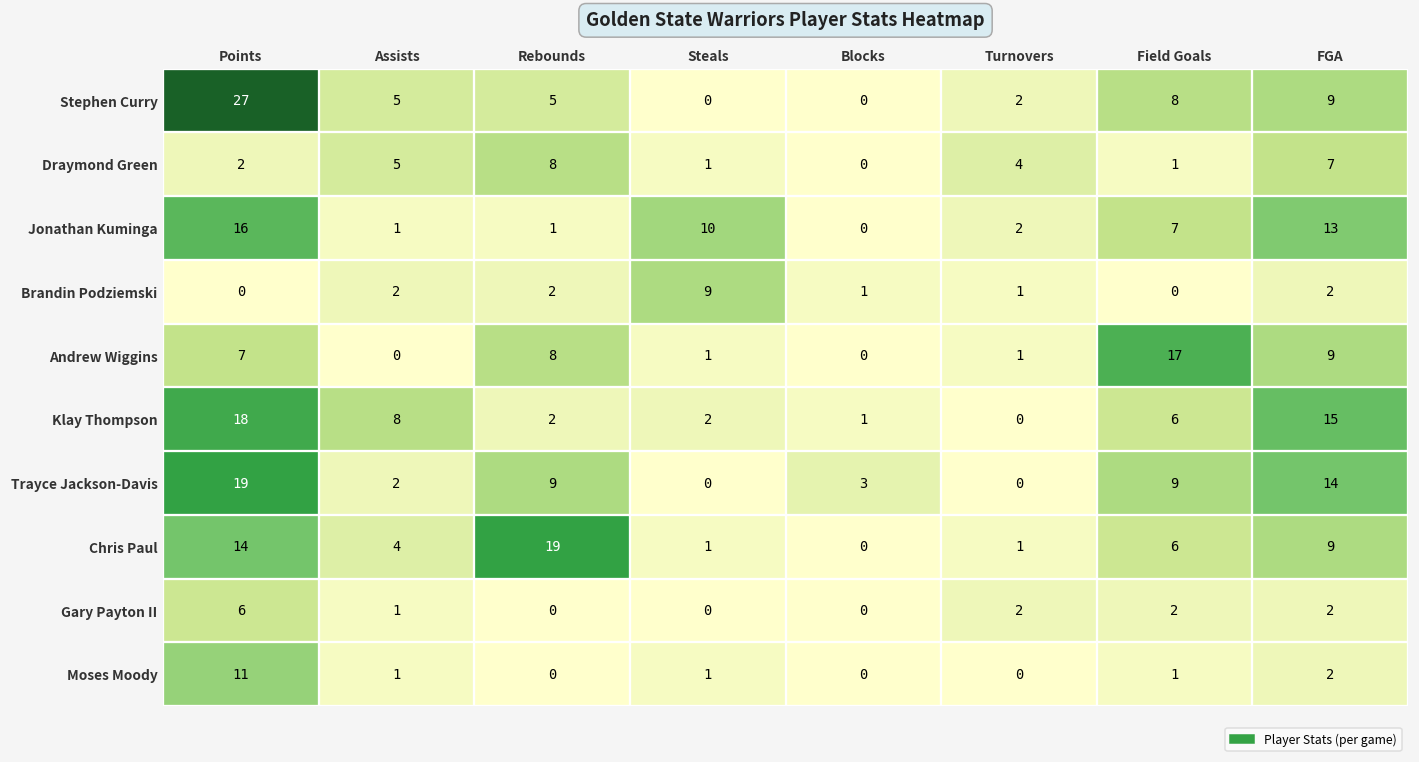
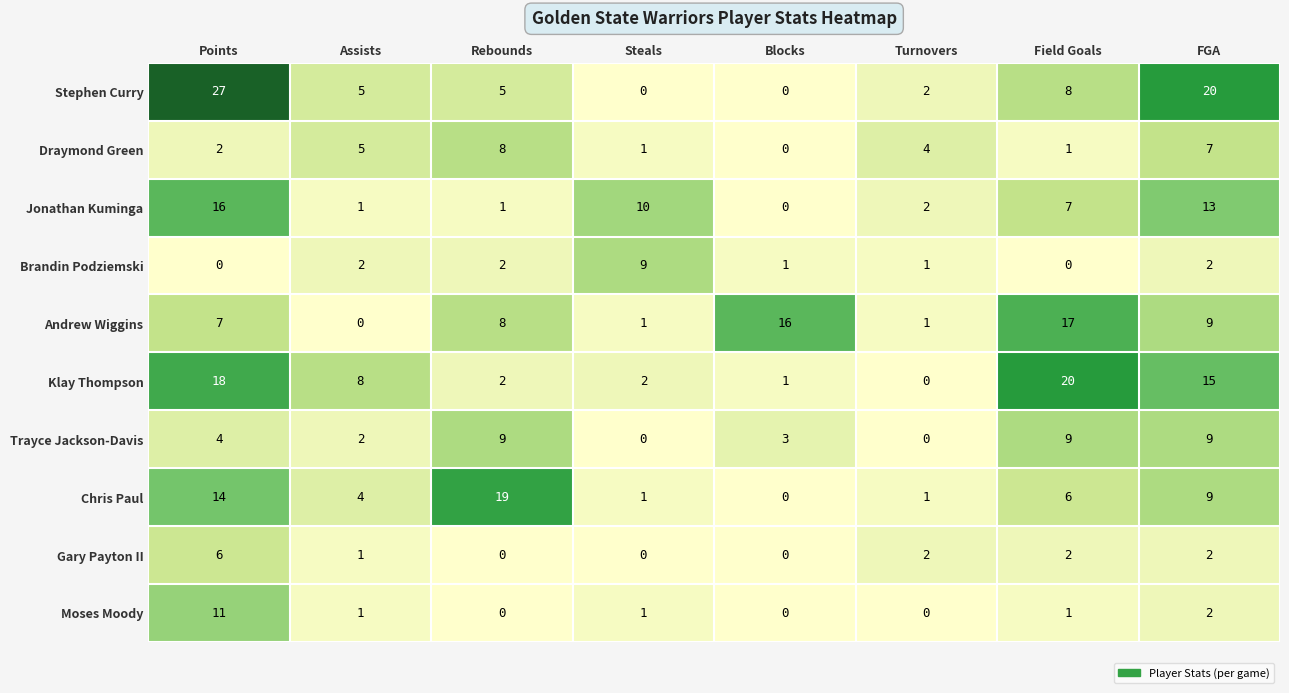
  {
    "Stephen Curry": {
      "Points": 27,
      "Assists": 5,
      "Rebounds": 5,
      "Steals": 0,
      "Blocks": 0,
      "Turnovers": 2,
      "Field Goals": 8,
-     "FGA": 9
+     "FGA": 20
    },
    "Draymond Green": {
      "Points": 2,
      "Assists": 5,
      "Rebounds": 8,
      "Steals": 1,
      "Blocks": 0,
      "Turnovers": 4,
      "Field Goals": 1,
      "FGA": 7
    },
    "Jonathan Kuminga": {
      "Points": 16,
      "Assists": 1,
      "Rebounds": 1,
      "Steals": 10,
      "Blocks": 0,
      "Turnovers": 2,
      "Field Goals": 7,
      "FGA": 13
    },
    "Brandin Podziemski": {
      "Points": 0,
      "Assists": 2,
      "Rebounds": 2,
      "Steals": 9,
      "Blocks": 1,
      "Turnovers": 1,
      "Field Goals": 0,
      "FGA": 2
    },
    "Andrew Wiggins": {
      "Points": 7,
      "Assists": 0,
      "Rebounds": 8,
      "Steals": 1,
-     "Blocks": 0,
+     "Blocks": 16,
      "Turnovers": 1,
      "Field Goals": 17,
      "FGA": 9
    },
    "Klay Thompson": {
      "Points": 18,
      "Assists": 8,
      "Rebounds": 2,
      "Steals": 2,
      "Blocks": 1,
      "Turnovers": 0,
-     "Field Goals": 6,
+     "Field Goals": 20,
      "FGA": 15
    },
    "Trayce Jackson-Davis": {
-     "Points": 19,
+     "Points": 4,
      "Assists": 2,
      "Rebounds": 9,
      "Steals": 0,
      "Blocks": 3,
      "Turnovers": 0,
      "Field Goals": 9,
-     "FGA": 14
+     "FGA": 9
    },
    "Chris Paul": {
      "Points": 14,
      "Assists": 4,
      "Rebounds": 19,
      "Steals": 1,
      "Blocks": 0,
      "Turnovers": 1,
      "Field Goals": 6,
      "FGA": 9
    },
    "Gary Payton II": {
      "Points": 6,
      "Assists": 1,
      "Rebounds": 0,
      "Steals": 0,
      "Blocks": 0,
      "Turnovers": 2,
      "Field Goals": 2,
      "FGA": 2
    },
    "Moses Moody": {
      "Points": 11,
      "Assists": 1,
      "Rebounds": 0,
      "Steals": 1,
      "Blocks": 0,
      "Turnovers": 0,
      "Field Goals": 1,
      "FGA": 2
    }
  }
